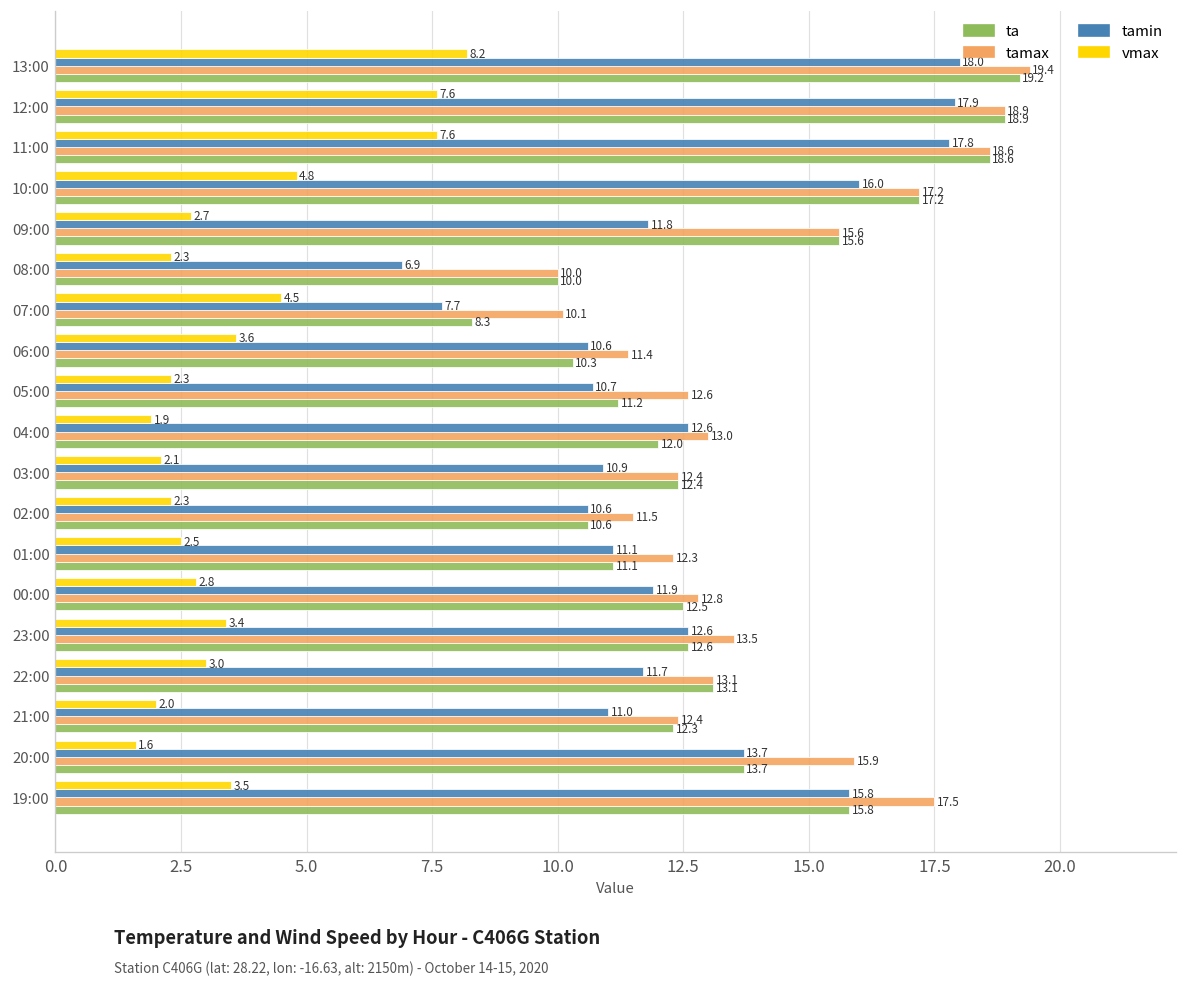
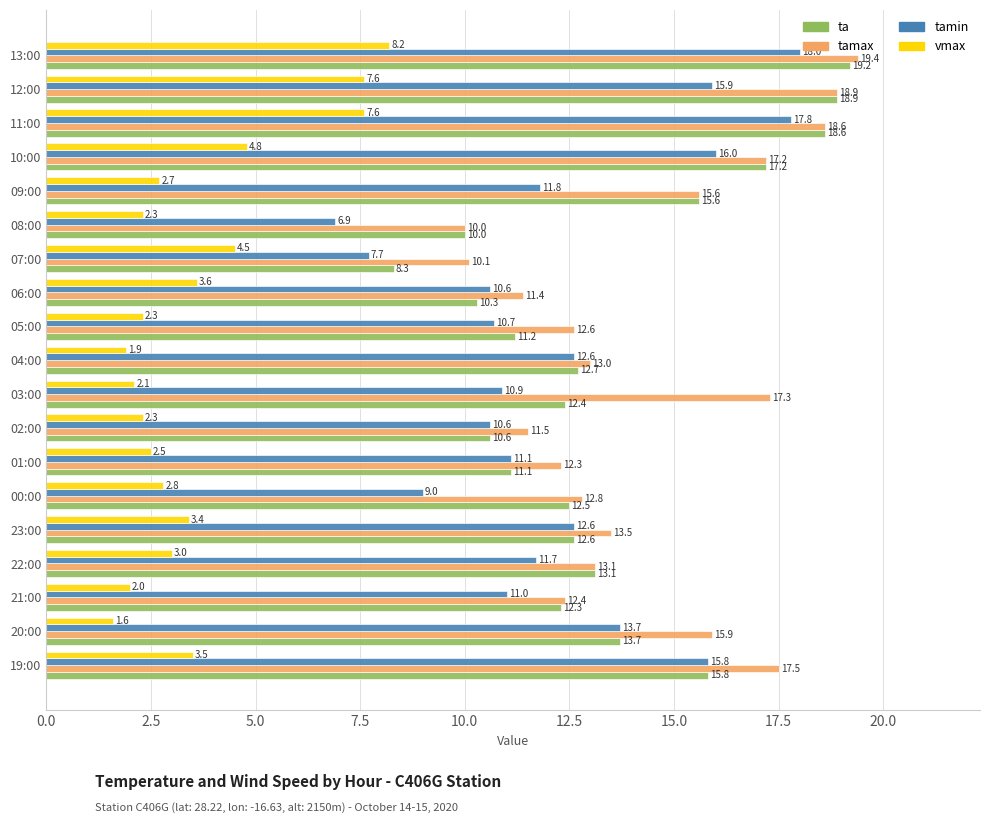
  {
    "ta": {
      "07:00": 8.3,
      "06:00": 10.3,
      "05:00": 11.2,
-     "04:00": 12.0,
+     "04:00": 12.7,
      "03:00": 12.4,
      "02:00": 10.6,
      "01:00": 11.1,
      "00:00": 12.5,
      "23:00": 12.6,
      "20:00": 13.7,
      "19:00": 15.8
    },
    "tamax": {
      "07:00": 10.1,
      "06:00": 11.4,
      "05:00": 12.6,
      "04:00": 13.0,
-     "03:00": 12.4,
+     "03:00": 17.3,
      "02:00": 11.5,
      "01:00": 12.3,
      "00:00": 12.8,
      "23:00": 13.5,
      "20:00": 15.9,
      "19:00": 17.5
    },
    "tamin": {
      "13:00": 18.0,
-     "12:00": 17.9,
+     "12:00": 15.9,
      "11:00": 17.8,
      "10:00": 16.0,
      "09:00": 11.8,
      "08:00": 6.9,
      "07:00": 7.7,
      "06:00": 10.6,
      "05:00": 10.7,
      "04:00": 12.6,
      "03:00": 10.9,
      "02:00": 10.6,
      "01:00": 11.1,
-     "00:00": 11.9,
+     "00:00": 9.0,
      "23:00": 12.6,
      "22:00": 11.7,
      "21:00": 11.0,
      "20:00": 13.7,
      "19:00": 15.8
    },
    "vmax": {
      "13:00": 8.2,
      "12:00": 7.6,
      "11:00": 7.6,
      "10:00": 4.8,
      "09:00": 2.7,
      "08:00": 2.3,
      "07:00": 4.5,
      "06:00": 3.6,
      "05:00": 2.3,
      "04:00": 1.9,
      "03:00": 2.1,
      "02:00": 2.3,
      "01:00": 2.5,
      "00:00": 2.8,
      "23:00": 3.4,
      "22:00": 3.0,
      "21:00": 2.0,
      "20:00": 1.6,
      "19:00": 3.5
    }
  }
